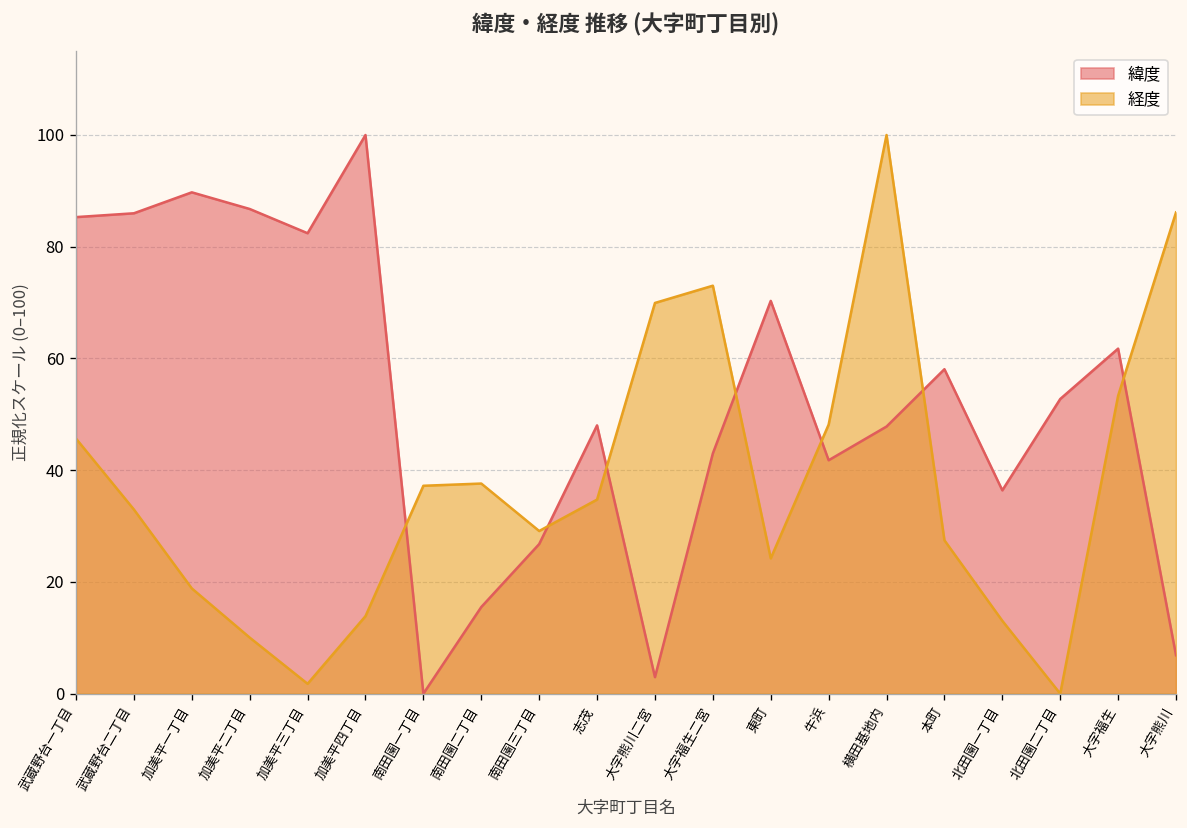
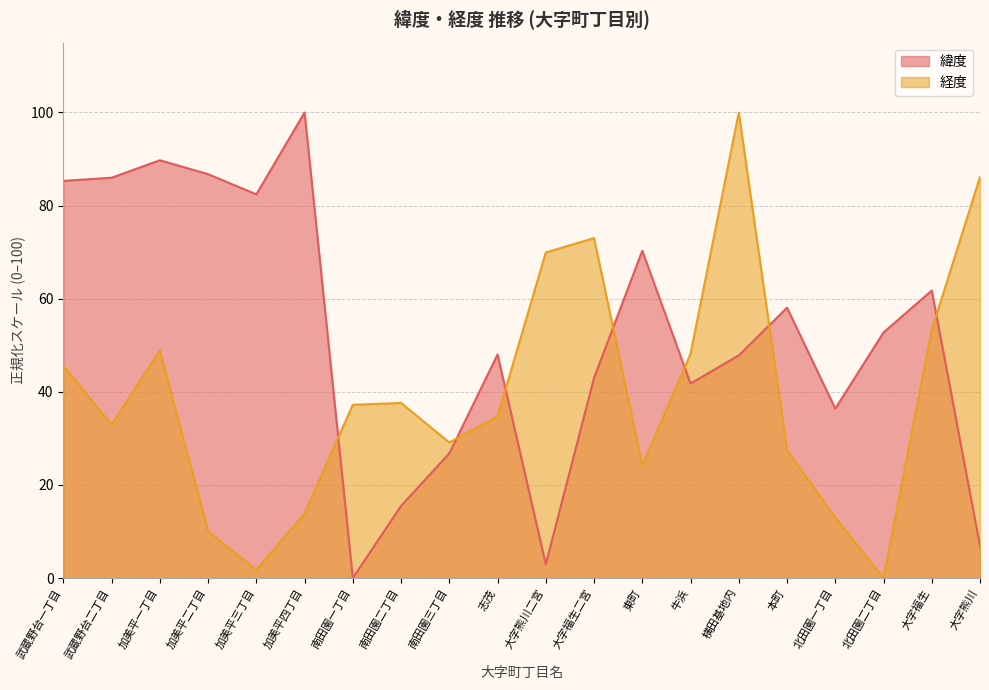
  {
    "緯度": {
      "武蔵野台一丁目": 85,
      "武蔵野台二丁目": 86,
      "加美平一丁目": 90,
      "加美平二丁目": 87,
      "加美平三丁目": 82,
      "加美平四丁目": 100,
      "南田園一丁目": 0,
      "南田園二丁目": 16,
      "南田園三丁目": 27,
      "志茂": 48,
      "大字熊川二宮": 3,
      "大字福生二宮": 43,
      "東町": 70,
      "牛浜": 42,
      "横田基地内": 48,
      "本町": 58,
      "北田園一丁目": 36,
      "北田園二丁目": 53,
      "大字福生": 62,
      "大字熊川": 7
    },
    "経度": {
      "武蔵野台一丁目": 46,
      "武蔵野台二丁目": 33,
-     "加美平一丁目": 19,
+     "加美平一丁目": 49,
      "加美平二丁目": 10,
      "加美平三丁目": 2,
      "加美平四丁目": 14,
      "南田園一丁目": 37,
      "南田園二丁目": 38,
      "南田園三丁目": 29,
      "志茂": 35,
      "大字熊川二宮": 70,
      "大字福生二宮": 73,
      "東町": 24,
      "牛浜": 48,
      "横田基地内": 100,
      "本町": 27,
      "北田園一丁目": 13,
      "北田園二丁目": 0,
      "大字福生": 53,
      "大字熊川": 86
    }
  }
